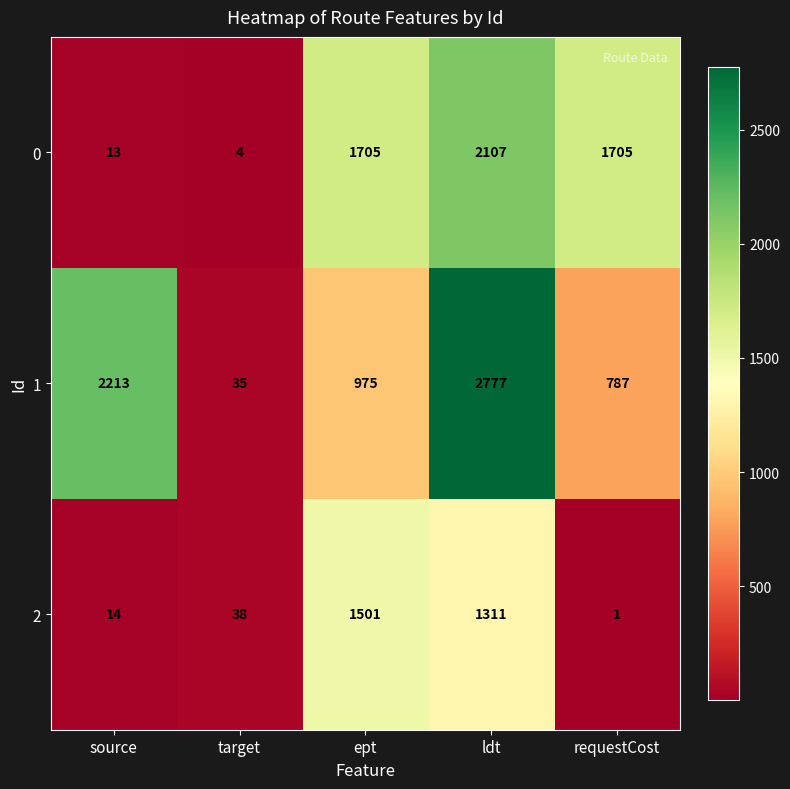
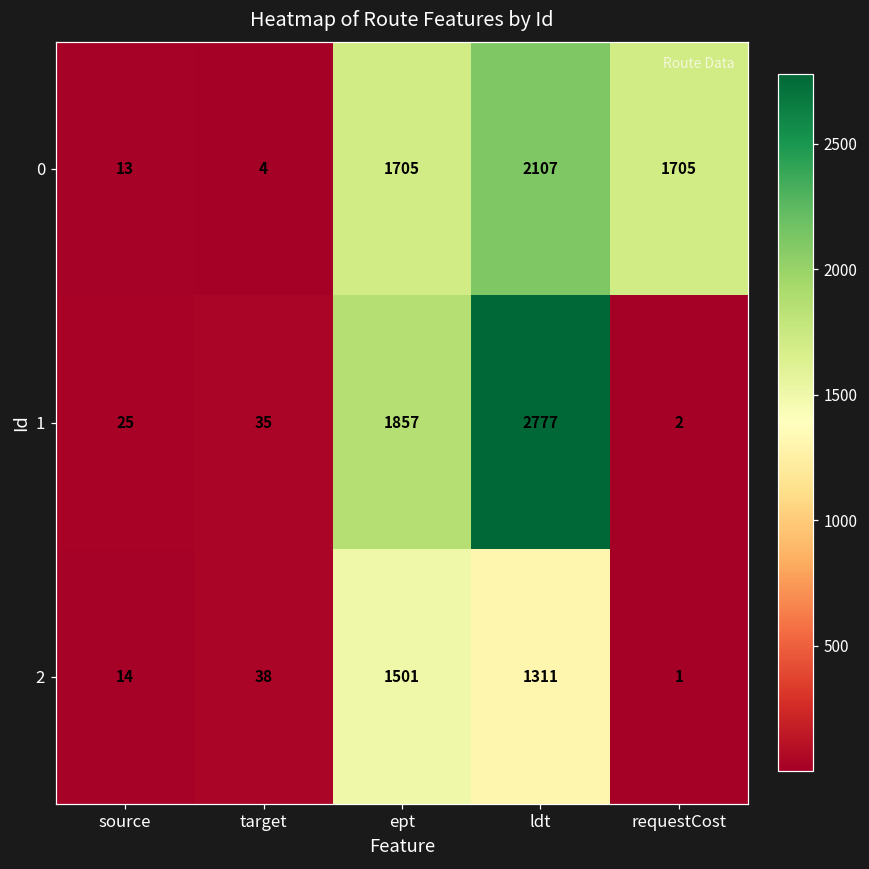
  {
    "0": {
      "source": 13,
      "target": 4,
      "ept": 1705,
      "ldt": 2107
    },
    "1": {
-     "source": 2213,
+     "source": 25,
      "target": 35,
-     "ept": 975,
+     "ept": 1857,
      "ldt": 2777,
-     "requestCost": 787
+     "requestCost": 2
    },
    "2": {
      "source": 14,
      "target": 38,
      "ept": 1501,
      "ldt": 1311,
      "requestCost": 1
    }
  }
